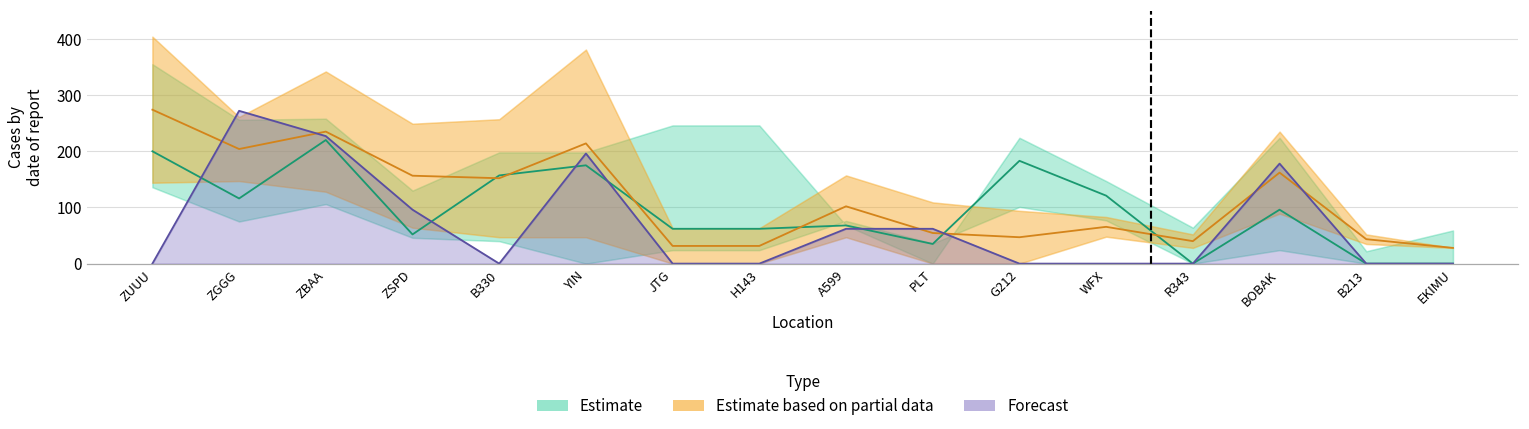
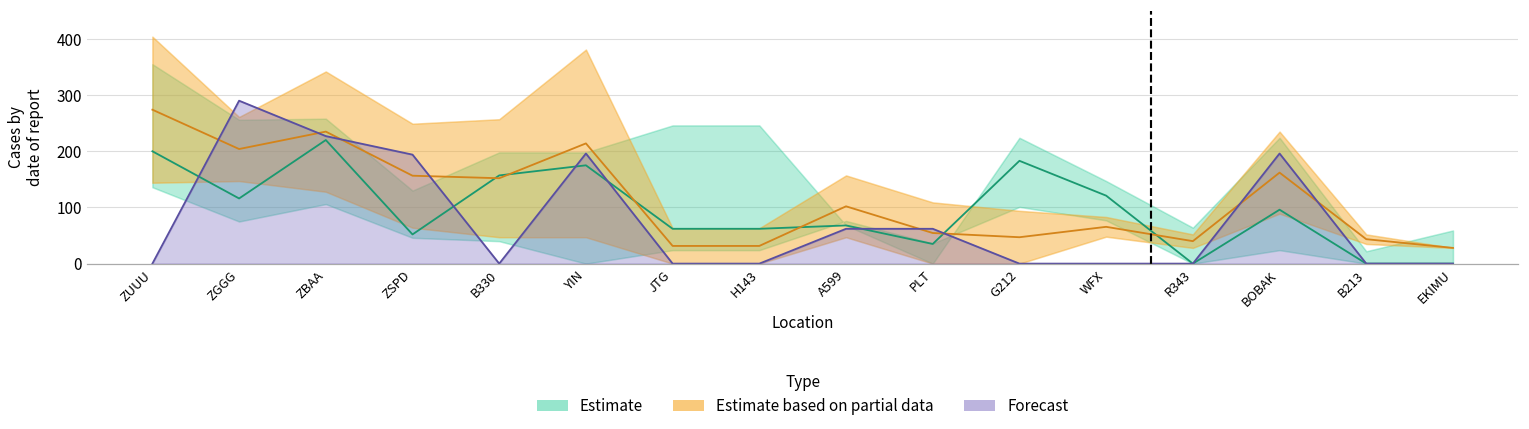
  {
    "Forecast": {
      "ZUUU": 0,
-     "ZGGG": 270,
+     "ZGGG": 290,
      "ZBAA": 230,
-     "ZSPD": 100,
+     "ZSPD": 190,
      "B330": 0,
      "JTG": 0,
      "H143": 0,
      "A599": 60,
      "PLT": 60,
      "G212": 0,
      "WFX": 0,
-     "BOBAK": 180
+     "BOBAK": 200
    }
  }
